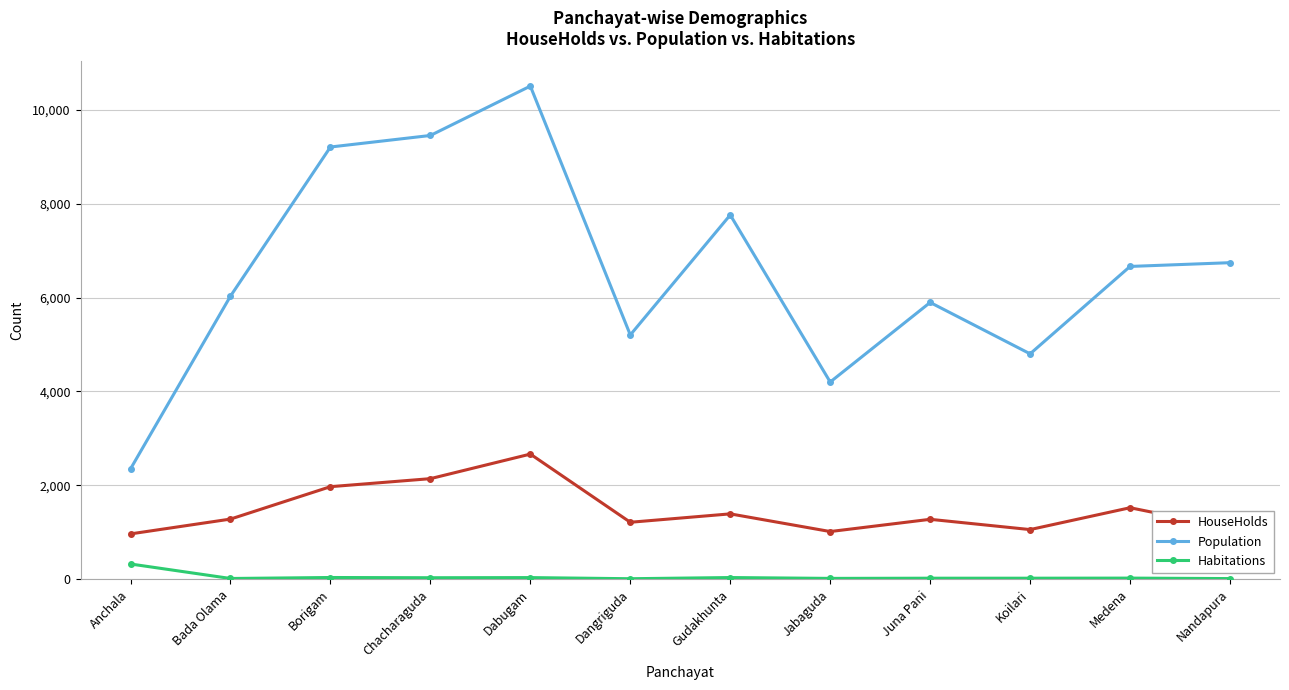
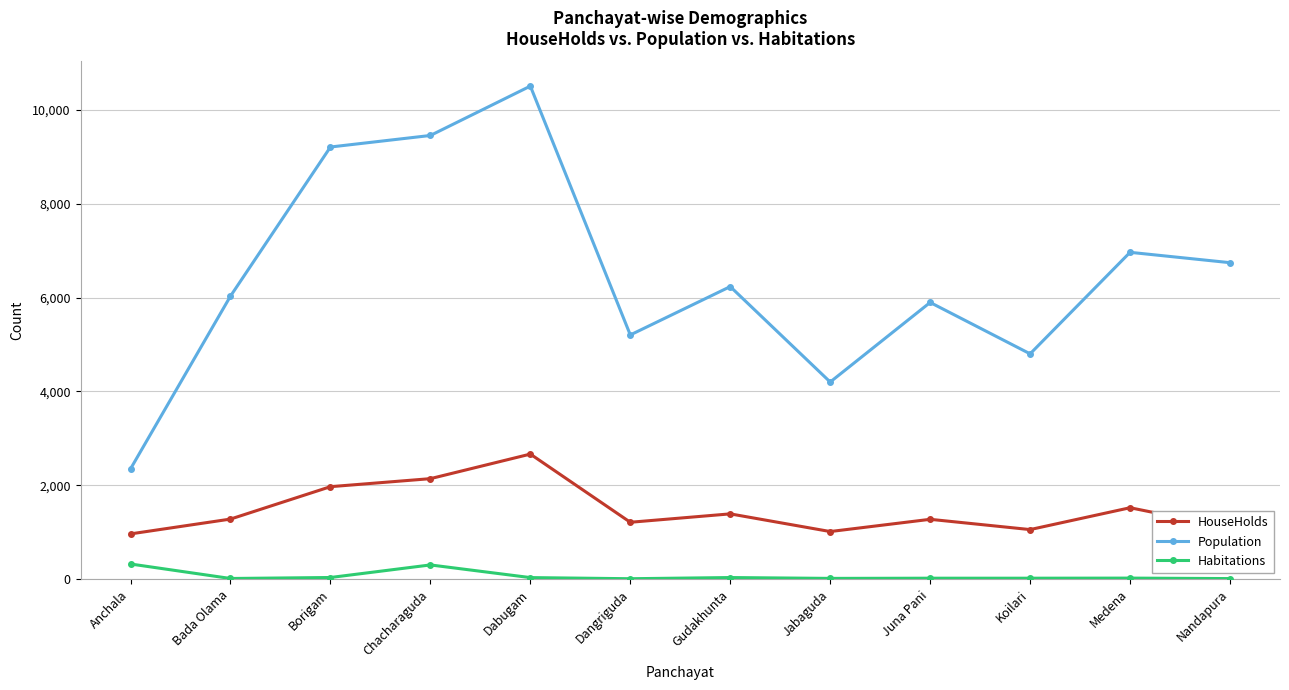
  {
    "HouseHolds": {
      "Anchala": "1,000",
      "Bada Olama": "1,300",
      "Borigam": "2,000",
      "Chacharaguda": "2,100",
      "Dabugam": "2,700",
      "Dangriguda": "1,200",
      "Gudakhunta": "1,400",
      "Jabaguda": "1,000",
      "Juna Pani": "1,300",
      "Koilari": "1,100",
      "Medena": "1,500"
    },
    "Population": {
      "Anchala": "2,300",
      "Bada Olama": "6,000",
      "Borigam": "9,200",
      "Chacharaguda": "9,500",
      "Dabugam": "10,500",
      "Dangriguda": "5,200",
-     "Gudakhunta": "7,800",
+     "Gudakhunta": "6,200",
      "Jabaguda": "4,200",
      "Juna Pani": "5,900",
      "Koilari": "4,800",
-     "Medena": "6,700",
+     "Medena": "7,000",
      "Nandapura": "6,700"
    },
    "Habitations": {
      "Anchala": "300",
      "Bada Olama": "0",
      "Borigam": "0",
-     "Chacharaguda": "0",
+     "Chacharaguda": "300",
      "Dabugam": "0",
      "Dangriguda": "0",
      "Gudakhunta": "0",
      "Jabaguda": "0",
      "Juna Pani": "0",
      "Koilari": "0",
      "Medena": "0",
      "Nandapura": "0"
    }
  }
